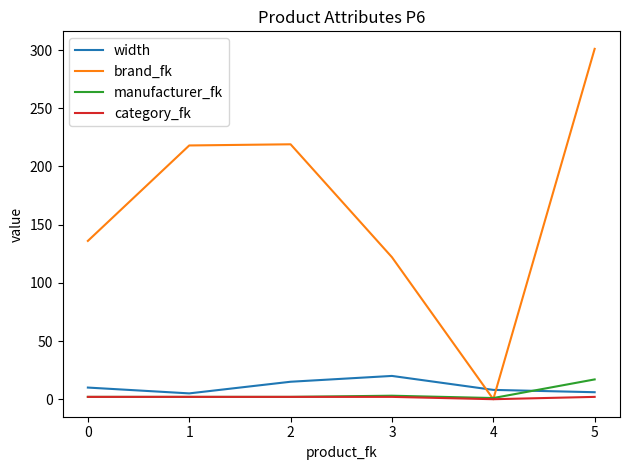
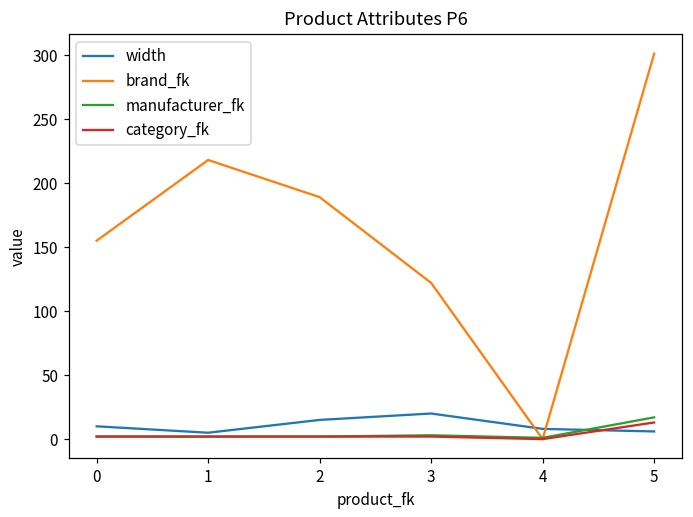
  {
    "width": {
      "0": 10,
      "1": 5,
      "2": 15,
      "3": 20,
      "4": 8,
      "5": 6
    },
    "brand_fk": {
-     "0": 136,
+     "0": 155,
      "1": 218,
-     "2": 219,
+     "2": 189,
      "3": 122,
      "5": 301
    },
    "manufacturer_fk": {
      "5": 17
    },
    "category_fk": {
-     "5": 2
+     "5": 13
    }
  }
